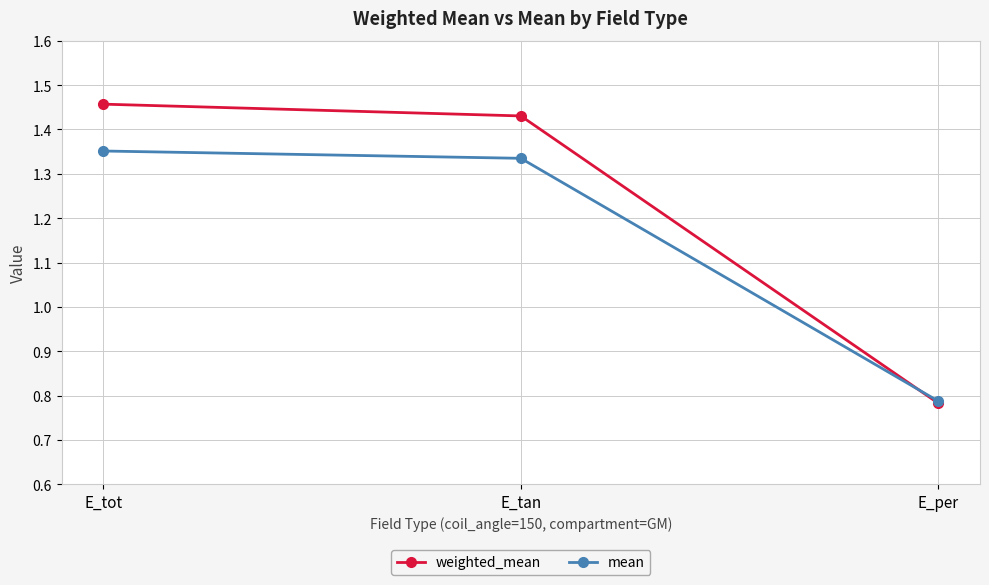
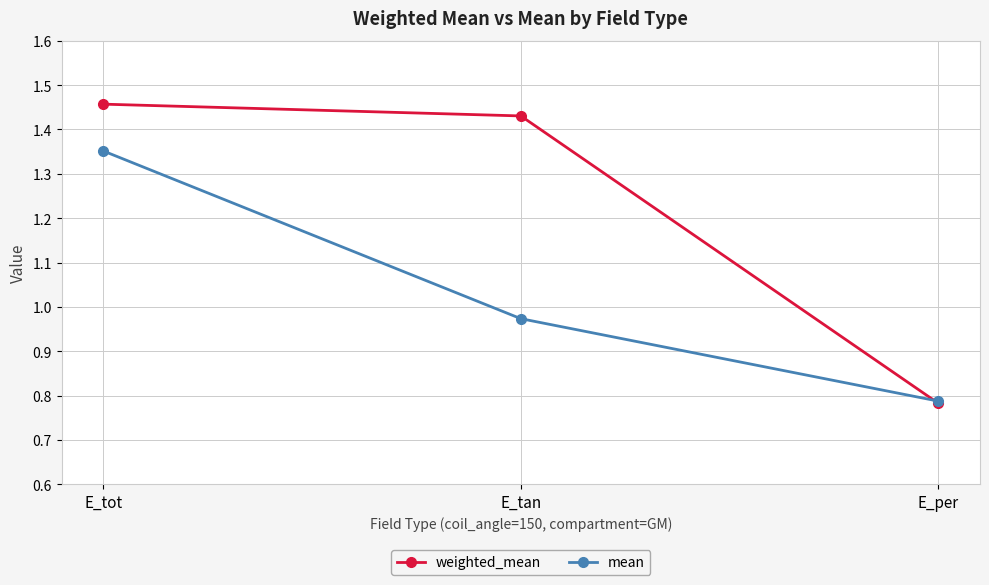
  {
    "weighted_mean": {
      "E_tot": 1.46,
      "E_tan": 1.43
    },
    "mean": {
      "E_tot": 1.35,
-     "E_tan": 1.33
+     "E_tan": 0.97
    }
  }
